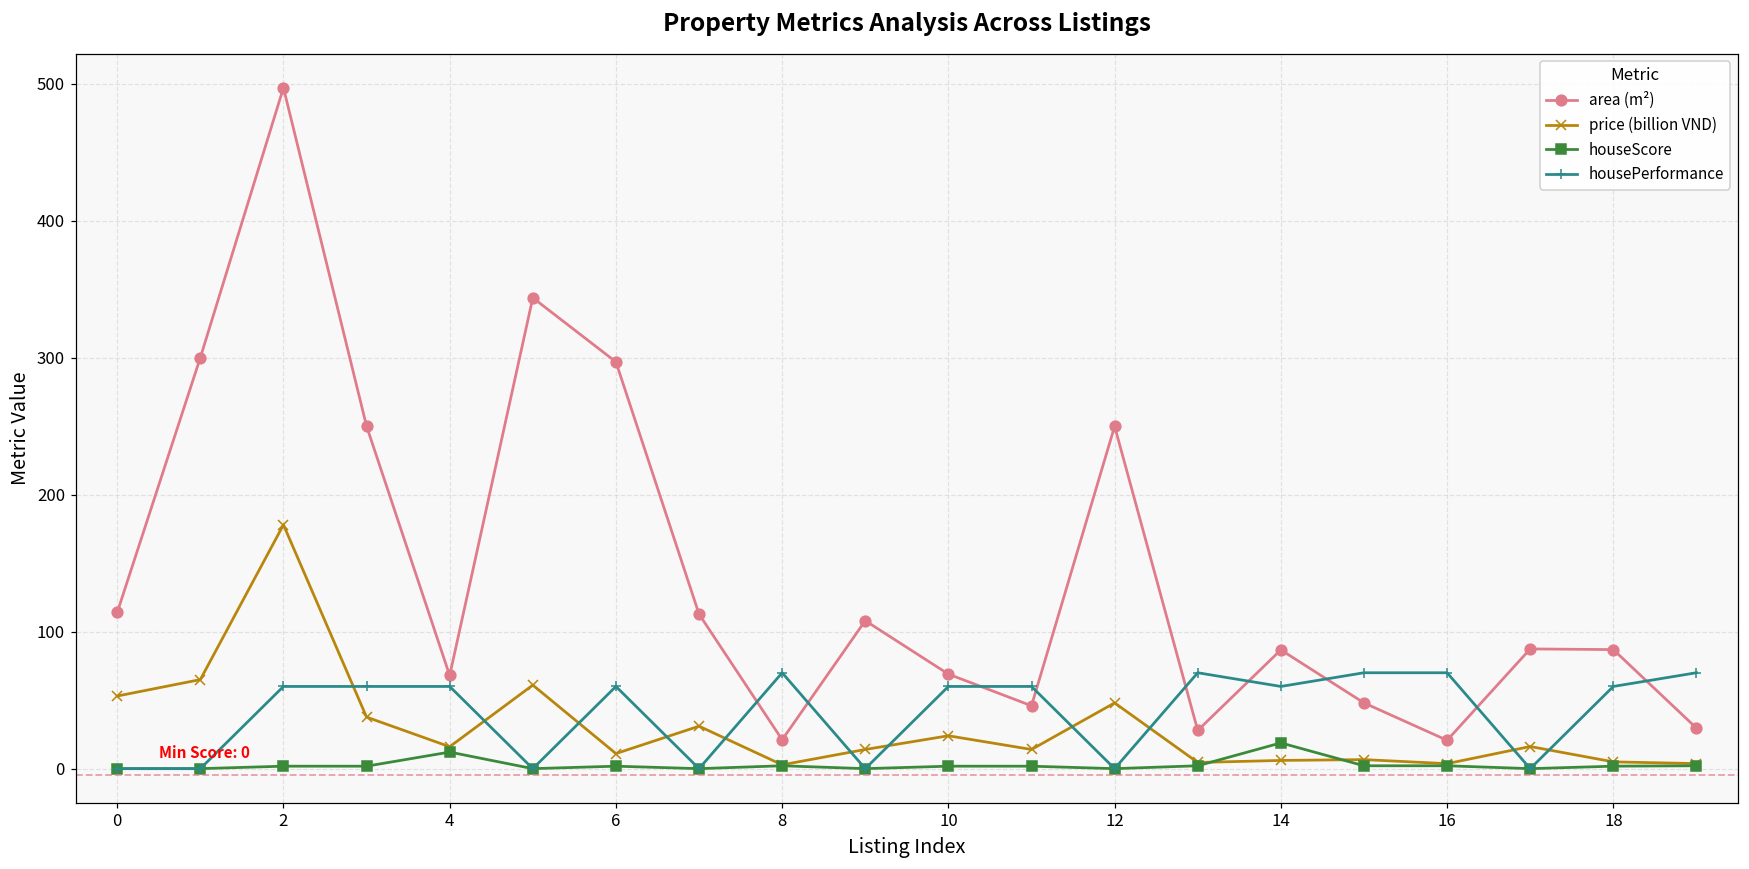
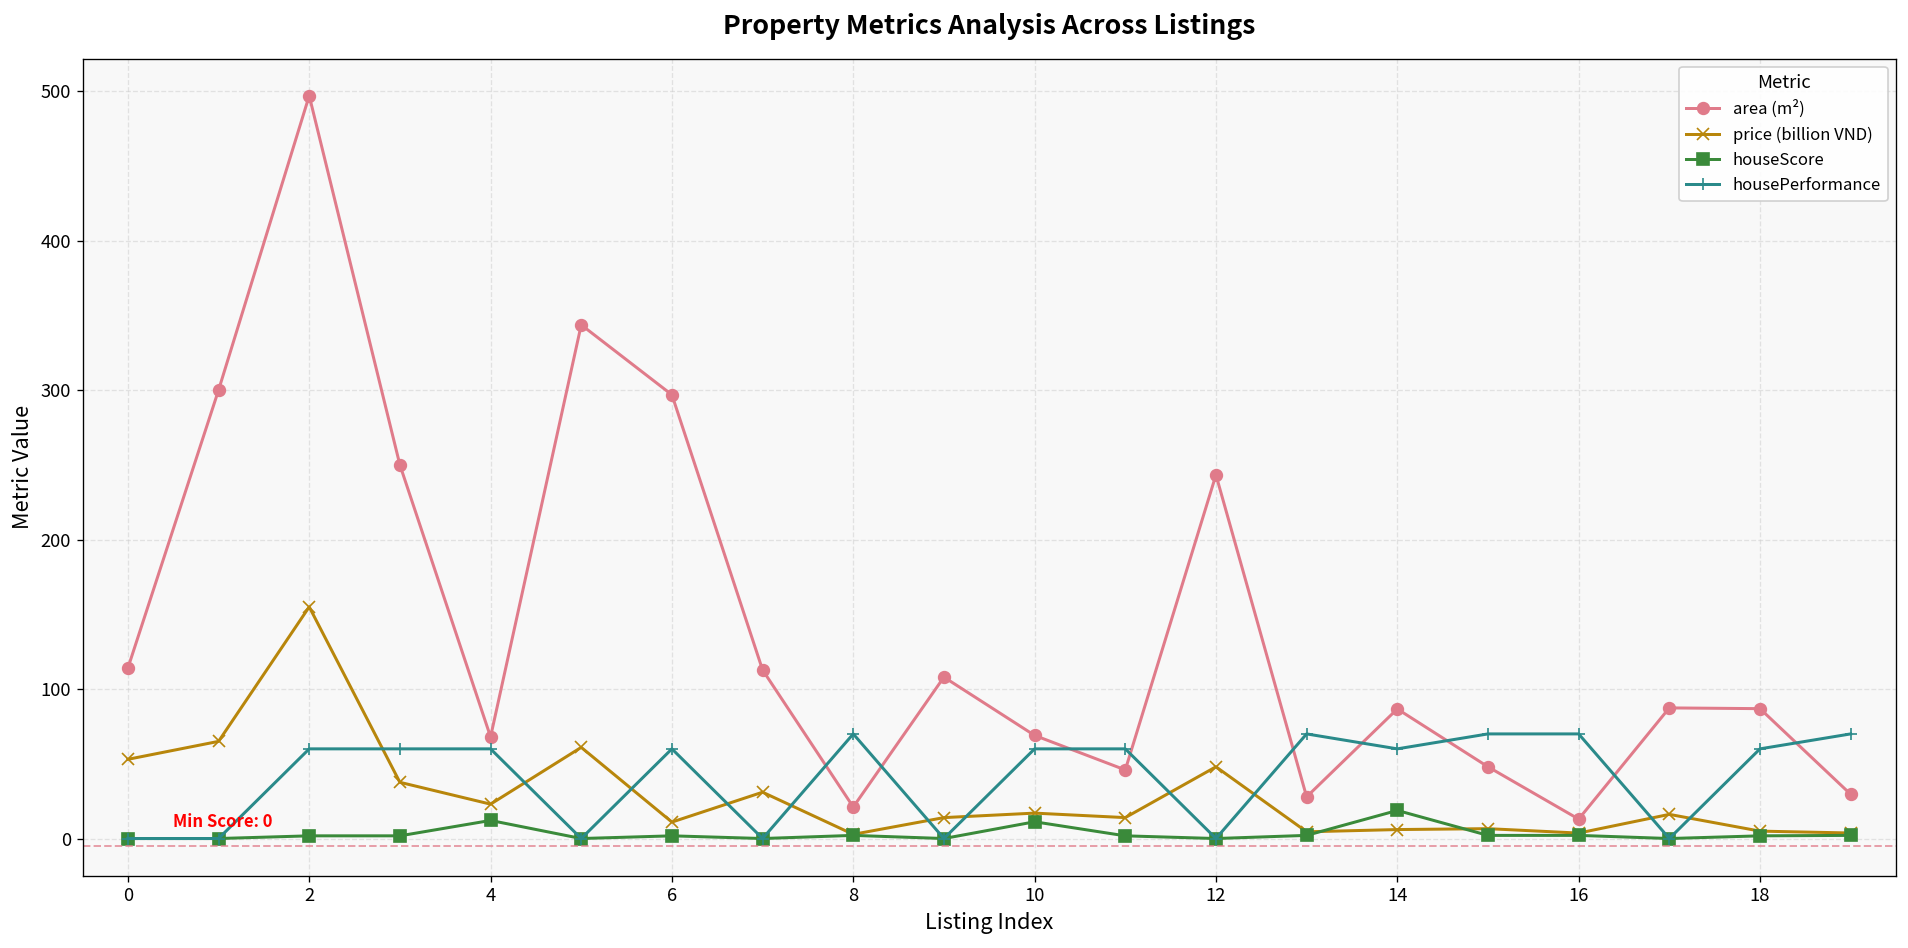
  {
    "area (m²)": {
      "0": 114,
      "2": 497,
      "4": 68,
      "6": 297,
      "8": 21,
      "10": 69,
-     "12": 250,
+     "12": 243,
      "14": 87,
-     "16": 21,
+     "16": 13,
      "18": 87
    },
    "price (billion VND)": {
      "0": 53,
-     "2": 178,
-     "4": 16,
+     "2": 155,
+     "4": 23,
      "6": 11,
-     "10": 24,
+     "10": 17,
      "12": 48,
      "14": 6,
      "18": 5
    },
    "houseScore": {
      "2": 2,
      "4": 12,
      "6": 2,
-     "10": 2,
+     "10": 11,
      "14": 19,
      "18": 2
    },
    "housePerformance": {
      "2": 60,
      "4": 60,
      "6": 60,
      "8": 70,
      "10": 60,
      "14": 60,
      "16": 70,
      "18": 60
    }
  }
